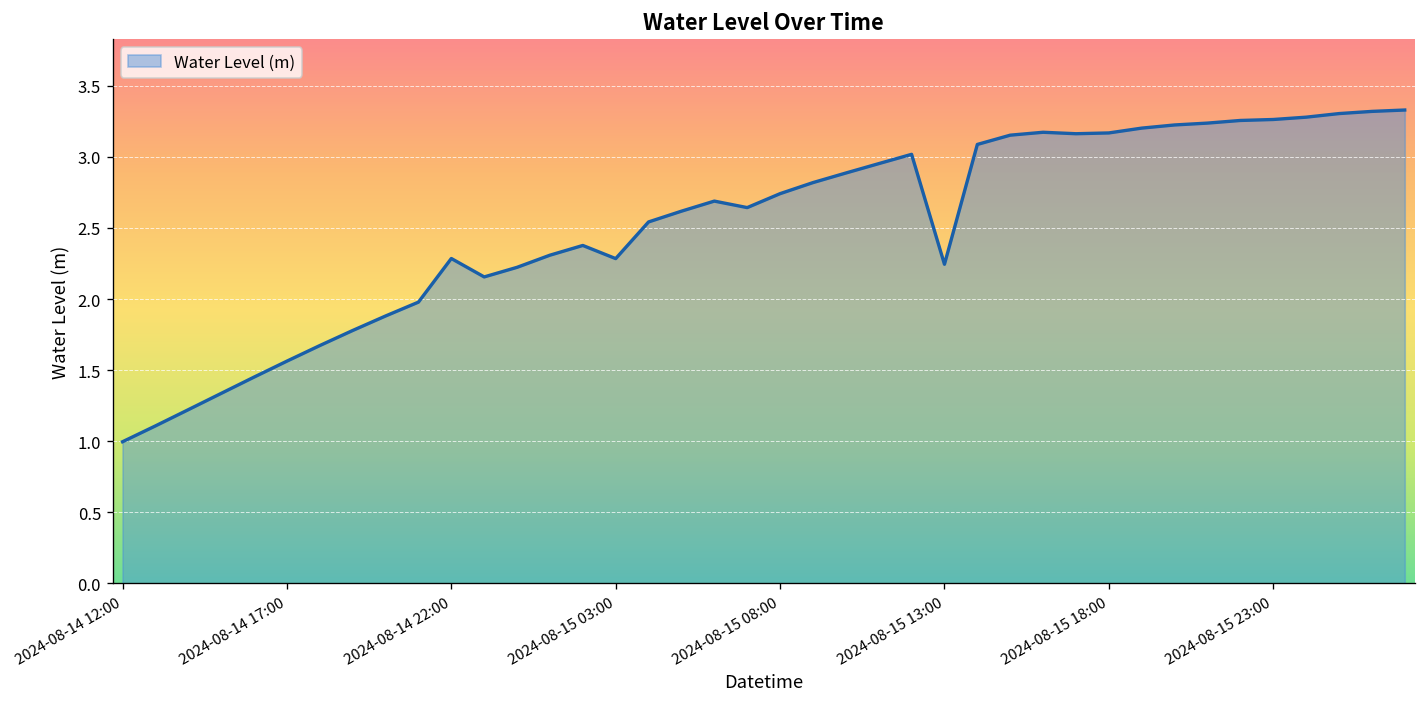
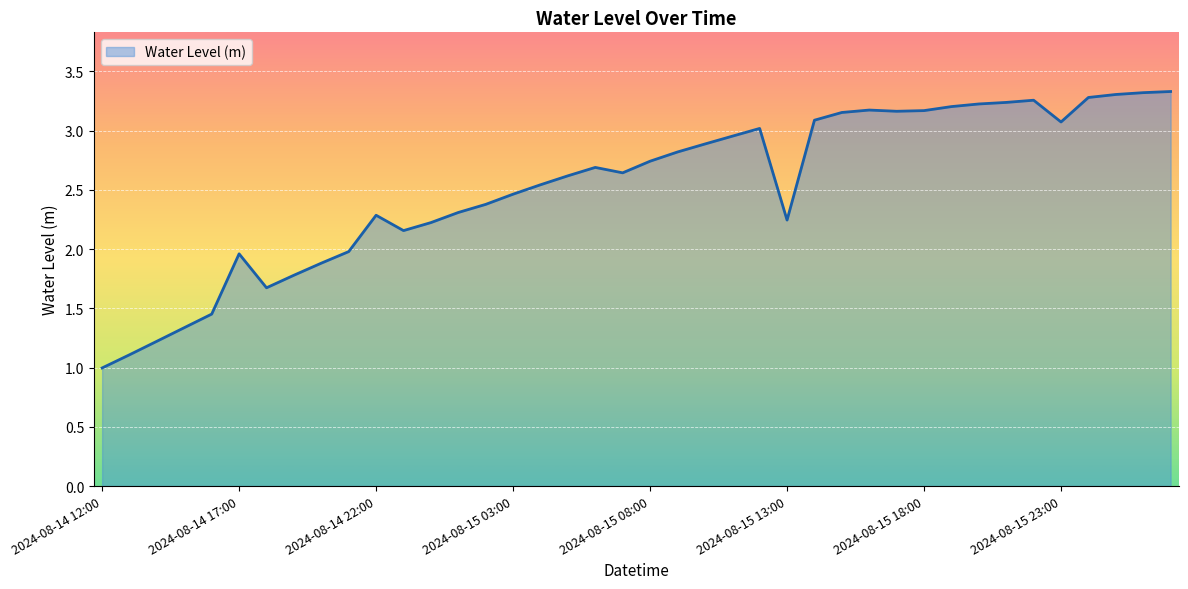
  {
    "2024-08-14 12:00": 1.00,
-   "2024-08-14 17:00": 1.56,
+   "2024-08-14 17:00": 1.96,
    "2024-08-14 22:00": 2.29,
-   "2024-08-15 03:00": 2.28,
+   "2024-08-15 03:00": 2.46,
    "2024-08-15 08:00": 2.74,
    "2024-08-15 13:00": 2.24,
    "2024-08-15 18:00": 3.17,
-   "2024-08-15 23:00": 3.26
+   "2024-08-15 23:00": 3.07
  }
